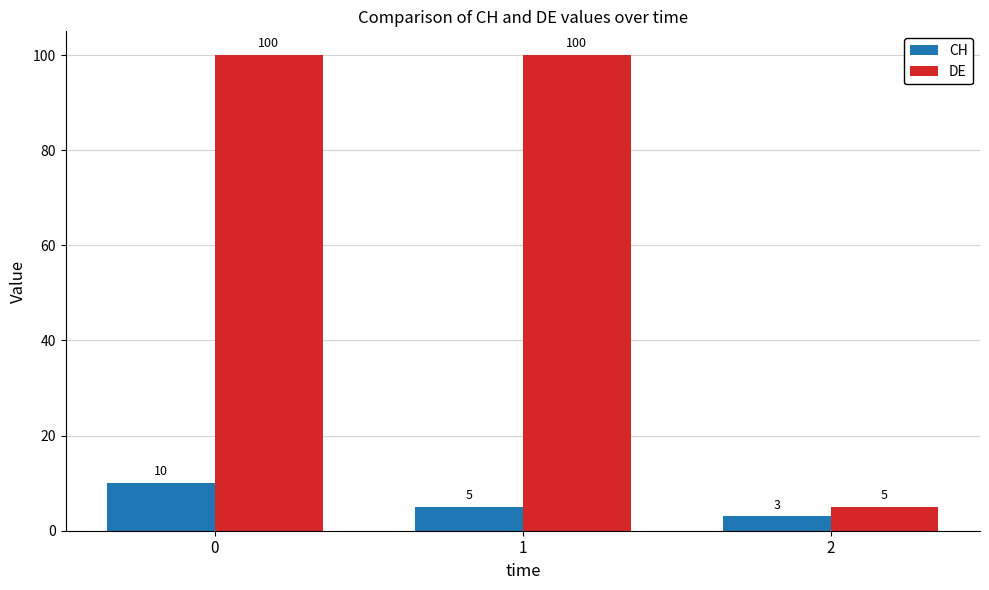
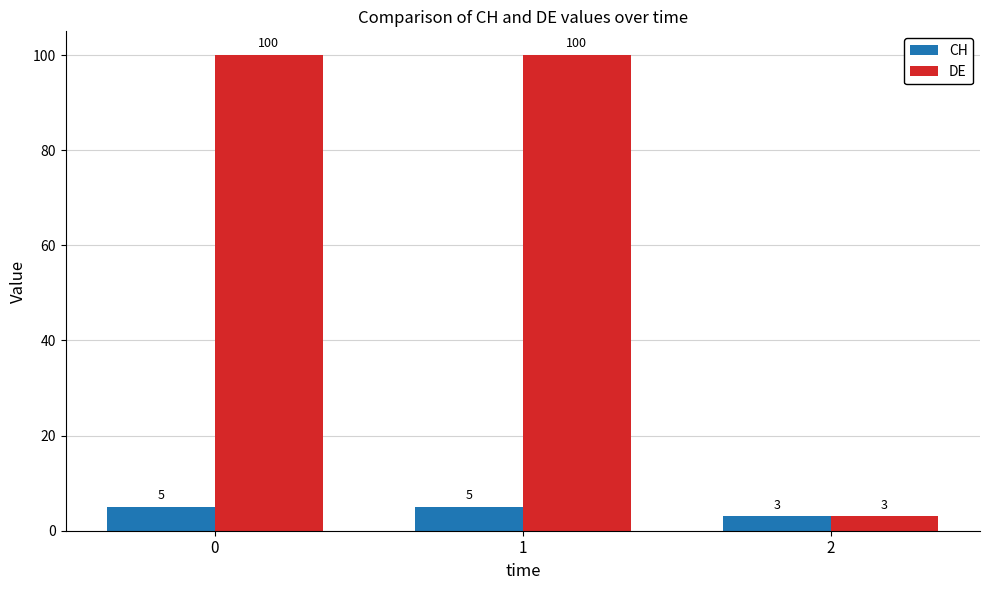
  {
    "CH": {
-     "0": 10,
+     "0": 5,
      "1": 5,
      "2": 3
    },
    "DE": {
      "0": 100,
      "1": 100,
-     "2": 5
+     "2": 3
    }
  }
